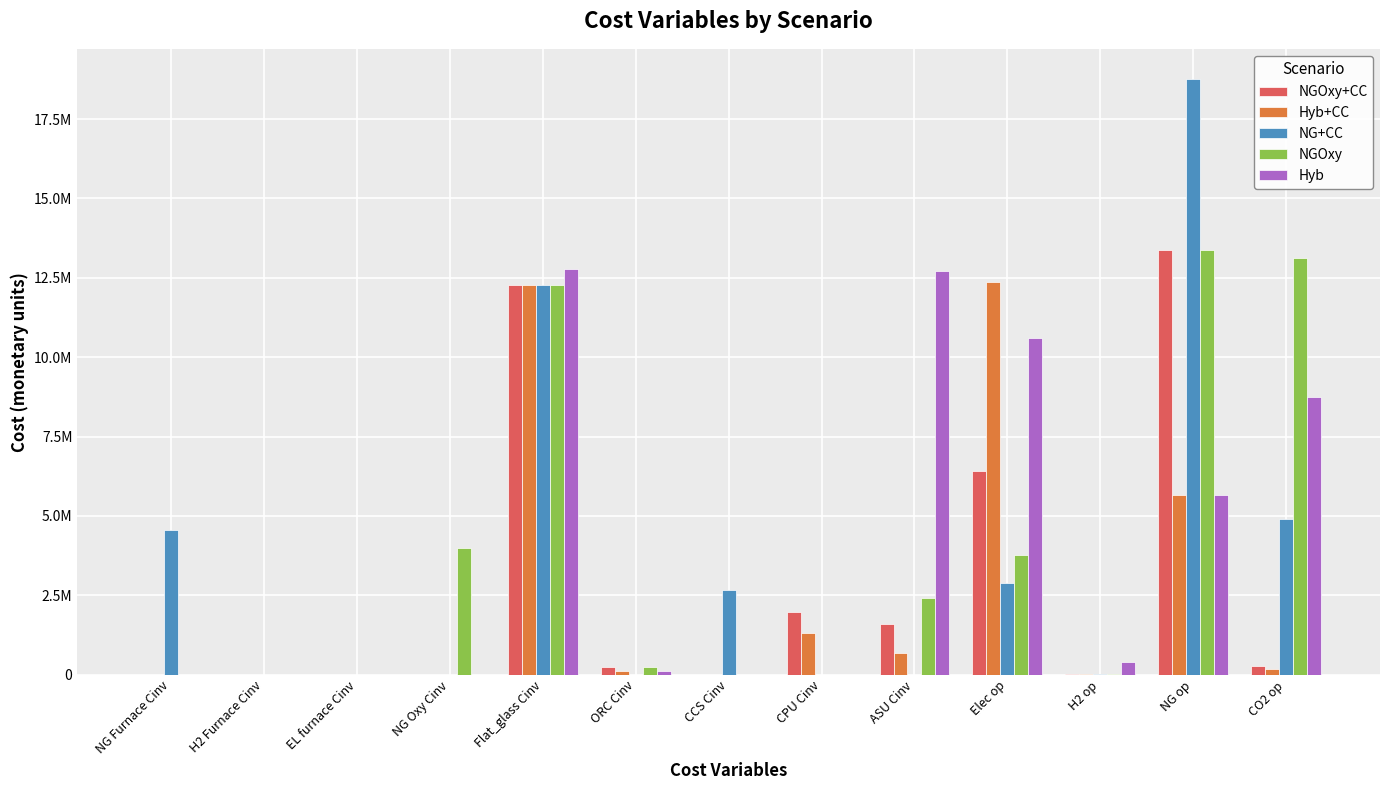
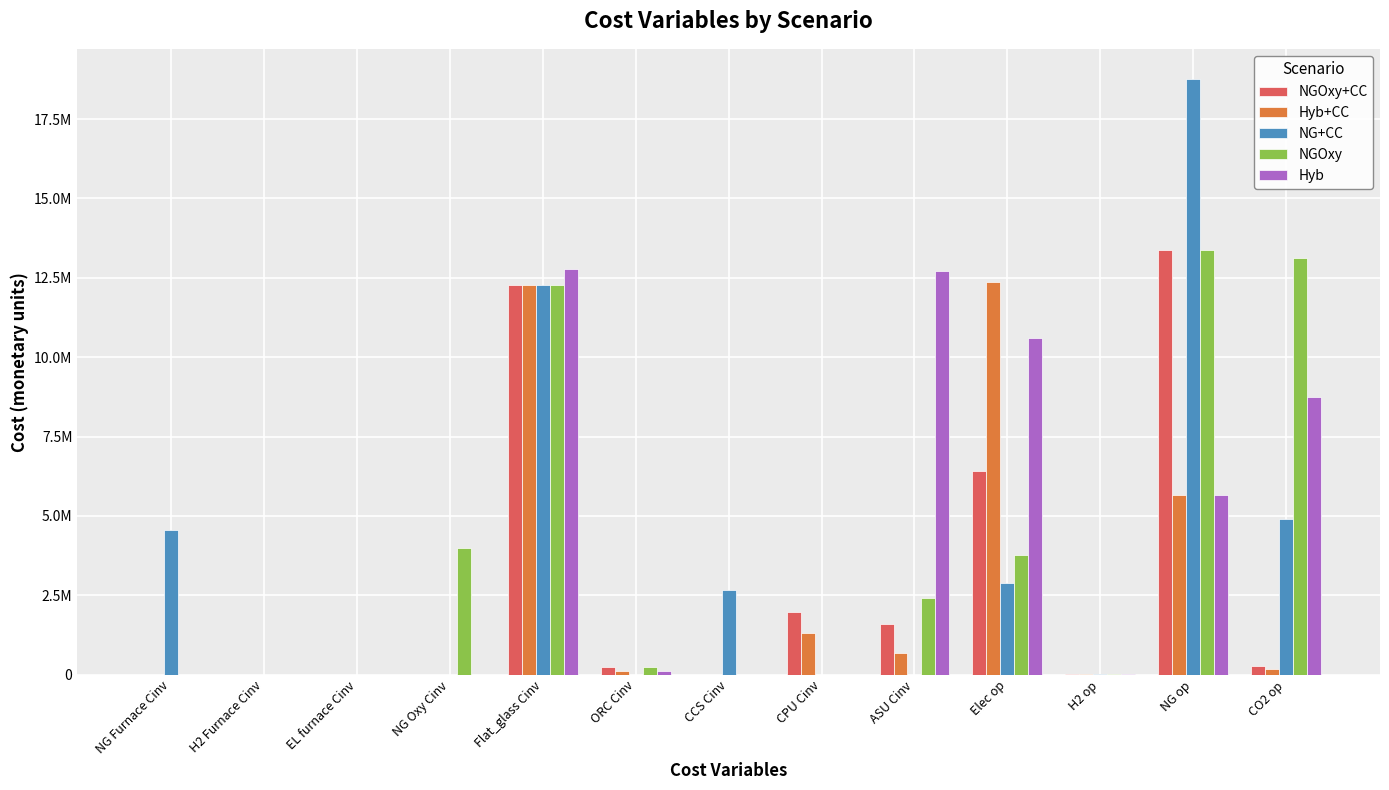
  {
    "NG+CC": {
      "NG Furnace Cinv": 4600000,
      "H2 Furnace Cinv": 0,
      "EL furnace Cinv": 0,
      "NG Oxy Cinv": 0,
      "Flat_glass Cinv": 12300000,
      "ORC Cinv": 0,
      "CCS Cinv": 2700000,
      "CPU Cinv": 0,
      "ASU Cinv": 0,
      "Elec op": 2900000,
      "NG op": 18800000,
      "CO2 op": 4900000
    },
    "NGOxy": {
      "NG Furnace Cinv": 0,
      "H2 Furnace Cinv": 0,
      "EL furnace Cinv": 0,
      "NG Oxy Cinv": 4000000,
      "Flat_glass Cinv": 12300000,
      "ORC Cinv": 200000,
      "CCS Cinv": 0,
      "CPU Cinv": 0,
      "ASU Cinv": 2400000,
      "Elec op": 3800000,
      "NG op": 13400000,
      "CO2 op": 13100000
    },
    "Hyb": {
      "NG Furnace Cinv": 0,
      "H2 Furnace Cinv": 0,
      "EL furnace Cinv": 0,
      "NG Oxy Cinv": 0,
      "Flat_glass Cinv": 12800000,
      "ORC Cinv": 100000,
      "CCS Cinv": 0,
      "CPU Cinv": 0,
      "ASU Cinv": 12700000,
      "Elec op": 10600000,
-     "H2 op": 400000,
+     "H2 op": 0,
      "NG op": 5600000,
      "CO2 op": 8700000
    }
  }
